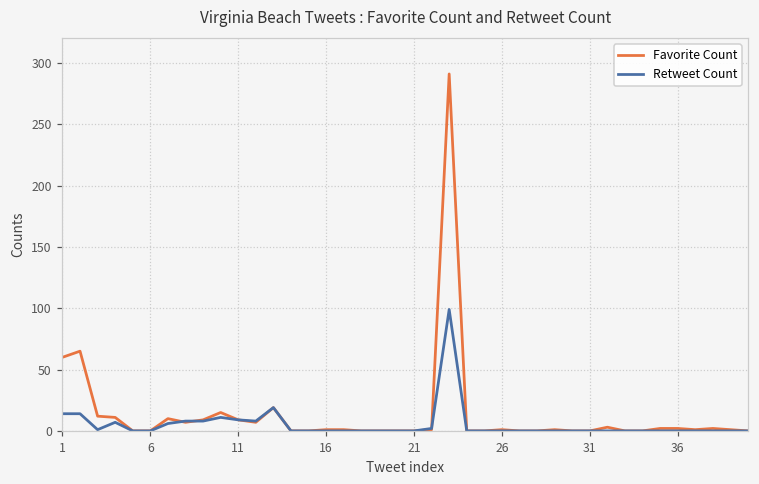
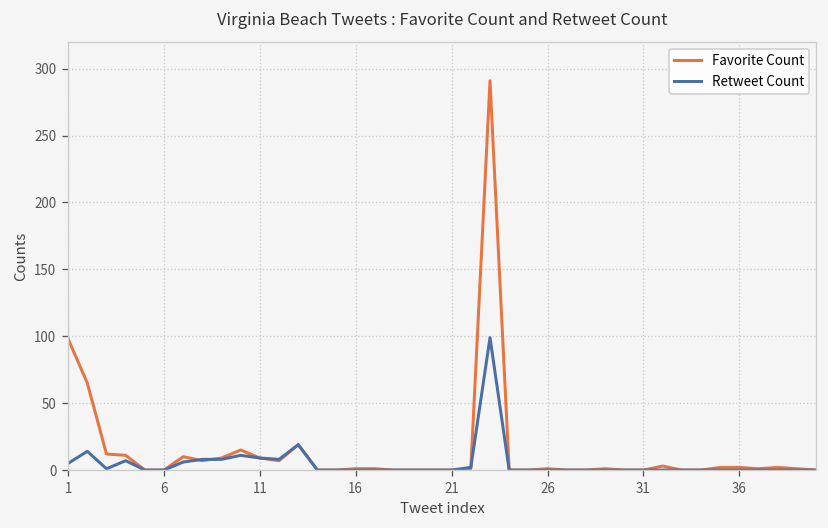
  {
    "Favorite Count": {
-     "1": 60
+     "1": 98
    },
    "Retweet Count": {
-     "1": 14
+     "1": 5
    }
  }
